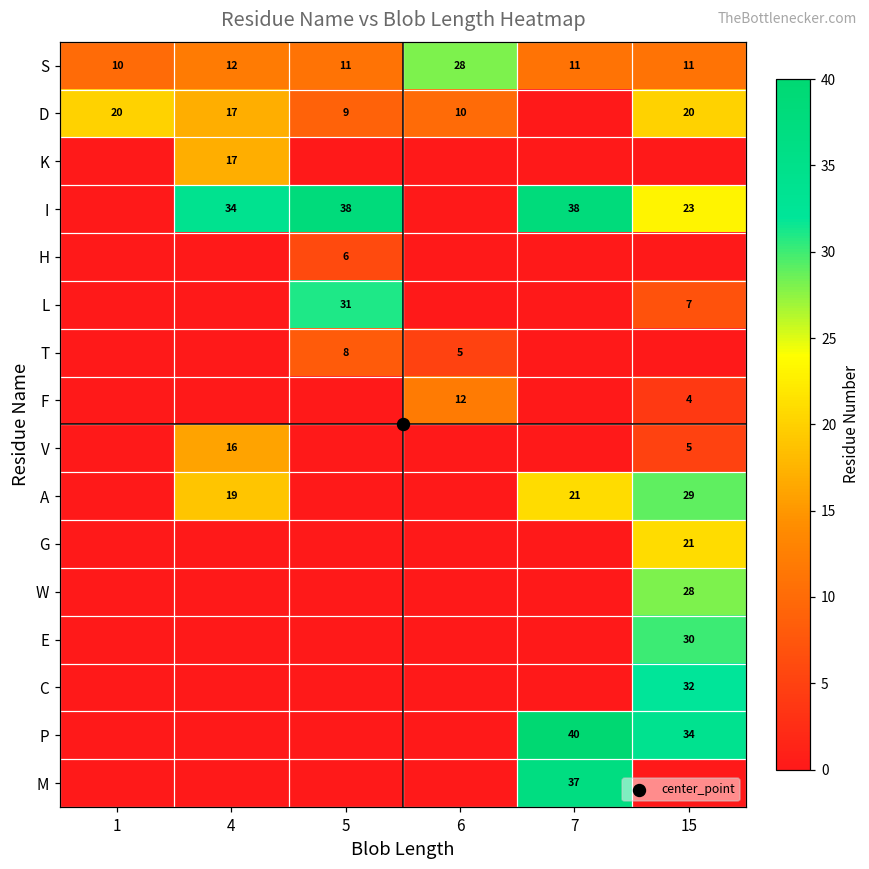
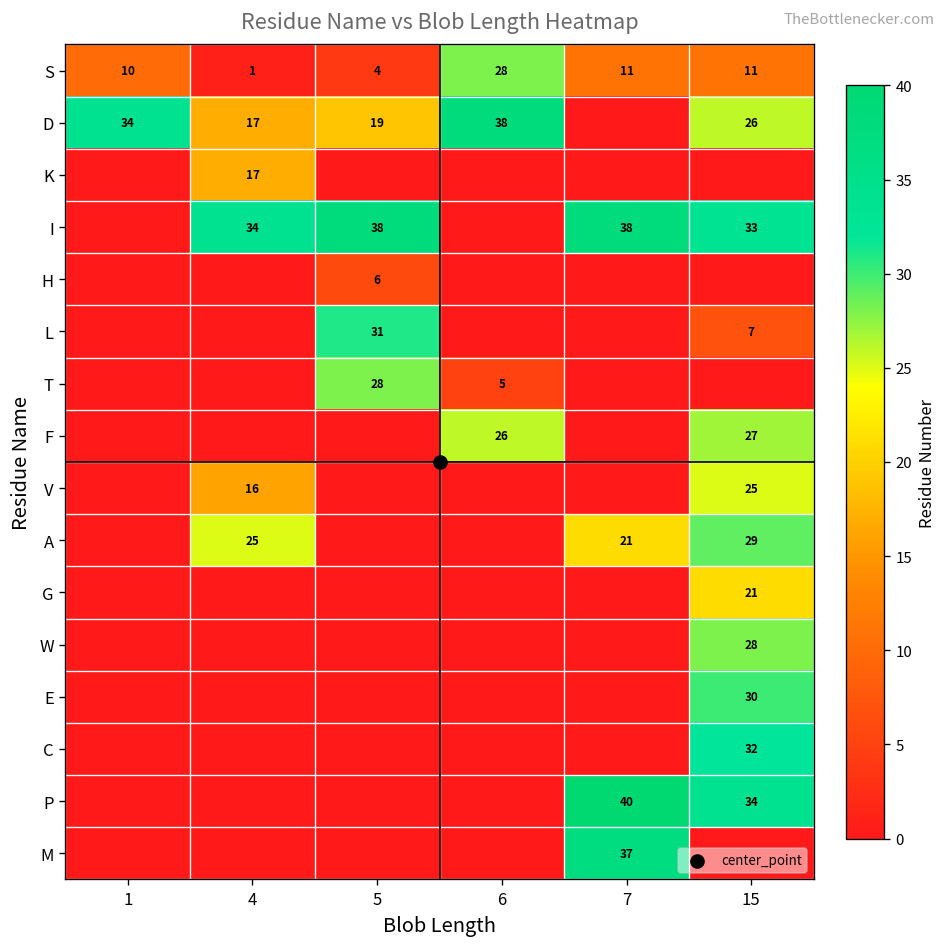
  {
    "S": {
      "1": 10,
-     "4": 12,
-     "5": 11,
+     "4": 1,
+     "5": 4,
      "6": 28,
      "7": 11,
      "15": 11
    },
    "D": {
-     "1": 20,
+     "1": 34,
      "4": 17,
-     "5": 9,
-     "6": 10,
-     "15": 20
+     "5": 19,
+     "6": 38,
+     "15": 26
    },
    "K": {
      "4": 17
    },
    "I": {
      "4": 34,
      "5": 38,
      "7": 38,
-     "15": 23
+     "15": 33
    },
    "H": {
      "5": 6
    },
    "L": {
      "5": 31,
      "15": 7
    },
    "T": {
-     "5": 8,
+     "5": 28,
      "6": 5
    },
    "F": {
-     "6": 12,
-     "15": 4
+     "6": 26,
+     "15": 27
    },
    "V": {
      "4": 16,
-     "15": 5
+     "15": 25
    },
    "A": {
-     "4": 19,
+     "4": 25,
      "7": 21,
      "15": 29
    },
    "G": {
      "15": 21
    },
    "W": {
      "15": 28
    },
    "E": {
      "15": 30
    },
    "C": {
      "15": 32
    },
    "P": {
      "7": 40,
      "15": 34
    },
    "M": {
      "7": 37
    }
  }
